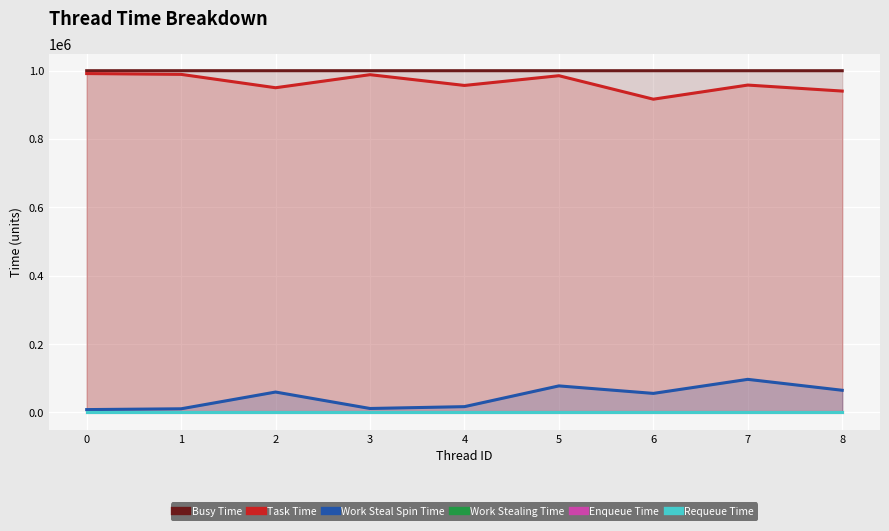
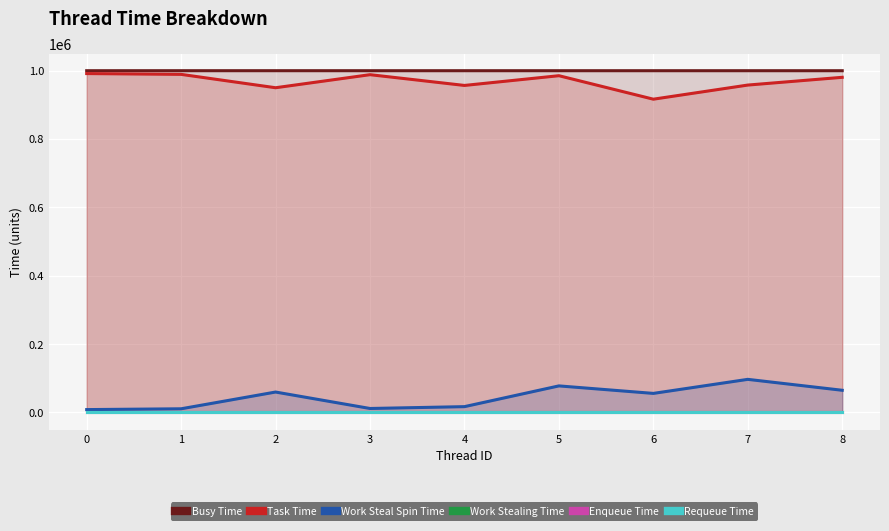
  {
    "Busy Time": {
      "0": 1000000,
      "1": 1000000,
      "2": 1000000,
      "3": 1000000,
      "4": 1000000,
      "5": 1000000,
      "6": 1000000,
      "7": 1000000,
      "8": 1000000
    },
    "Task Time": {
      "0": 990000,
      "1": 990000,
      "2": 950000,
      "3": 990000,
      "4": 960000,
      "5": 980000,
      "6": 920000,
      "7": 960000,
-     "8": 940000
+     "8": 980000
    },
    "Work Steal Spin Time": {
      "0": 10000,
      "1": 10000,
      "2": 60000,
      "3": 10000,
      "4": 20000,
      "5": 80000,
      "6": 60000,
      "7": 100000,
      "8": 60000
    },
    "Requeue Time": {
      "0": 0,
      "1": 0,
      "2": 0,
      "3": 0,
      "4": 0,
      "5": 0,
      "6": 0,
      "7": 0,
      "8": 0
    }
  }
